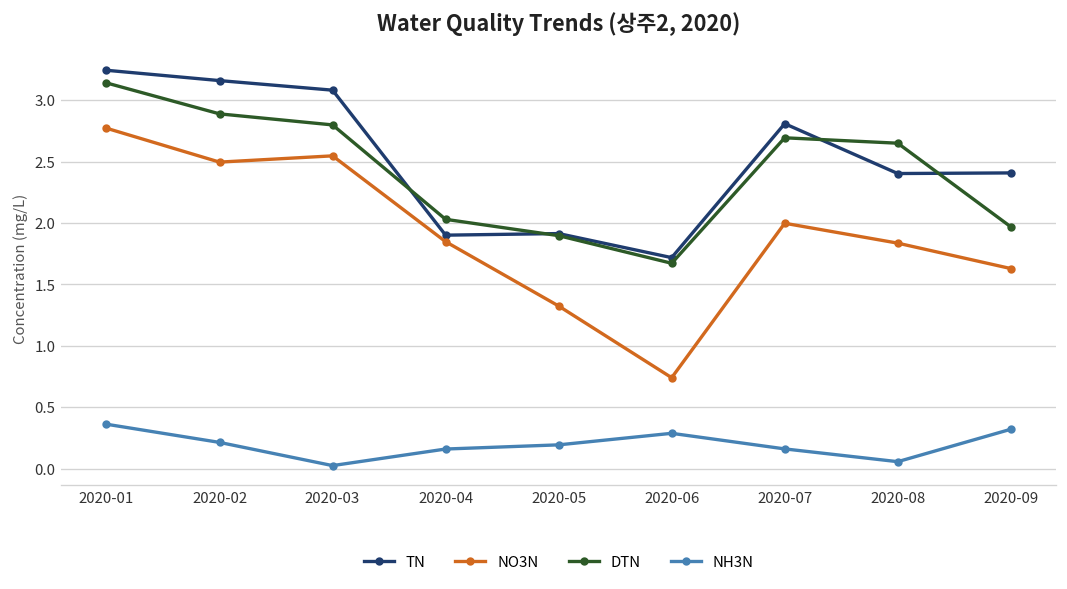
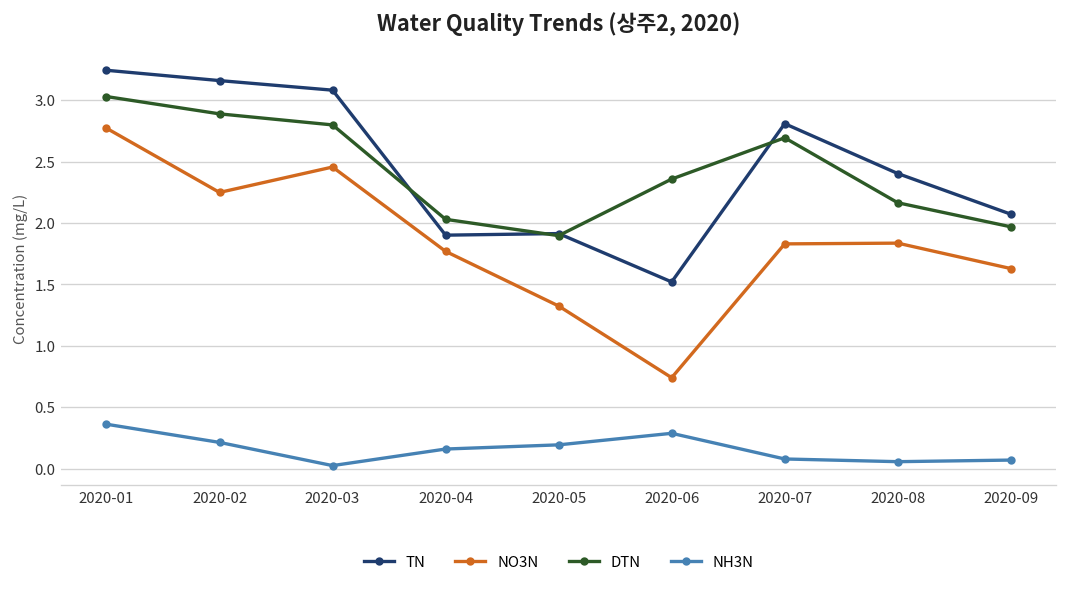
  {
    "TN": {
      "2020-01": 3.24,
      "2020-02": 3.16,
      "2020-03": 3.08,
      "2020-04": 1.90,
-     "2020-06": 1.72,
+     "2020-06": 1.52,
      "2020-07": 2.81,
      "2020-08": 2.40,
-     "2020-09": 2.41
+     "2020-09": 2.07
    },
    "NO3N": {
      "2020-01": 2.77,
-     "2020-02": 2.50,
-     "2020-03": 2.55,
-     "2020-04": 1.85,
+     "2020-02": 2.25,
+     "2020-03": 2.46,
+     "2020-04": 1.77,
      "2020-05": 1.32,
      "2020-06": 0.74,
-     "2020-07": 2.00,
+     "2020-07": 1.83,
      "2020-08": 1.84,
      "2020-09": 1.63
    },
    "DTN": {
-     "2020-01": 3.14,
+     "2020-01": 3.03,
      "2020-02": 2.89,
      "2020-03": 2.80,
      "2020-04": 2.03,
-     "2020-06": 1.67,
+     "2020-06": 2.36,
      "2020-07": 2.69,
-     "2020-08": 2.65,
+     "2020-08": 2.17,
      "2020-09": 1.97
    },
    "NH3N": {
      "2020-01": 0.36,
      "2020-02": 0.21,
      "2020-03": 0.02,
      "2020-04": 0.16,
      "2020-05": 0.19,
      "2020-06": 0.29,
-     "2020-07": 0.16,
+     "2020-07": 0.08,
      "2020-08": 0.06,
-     "2020-09": 0.32
+     "2020-09": 0.07
    }
  }
